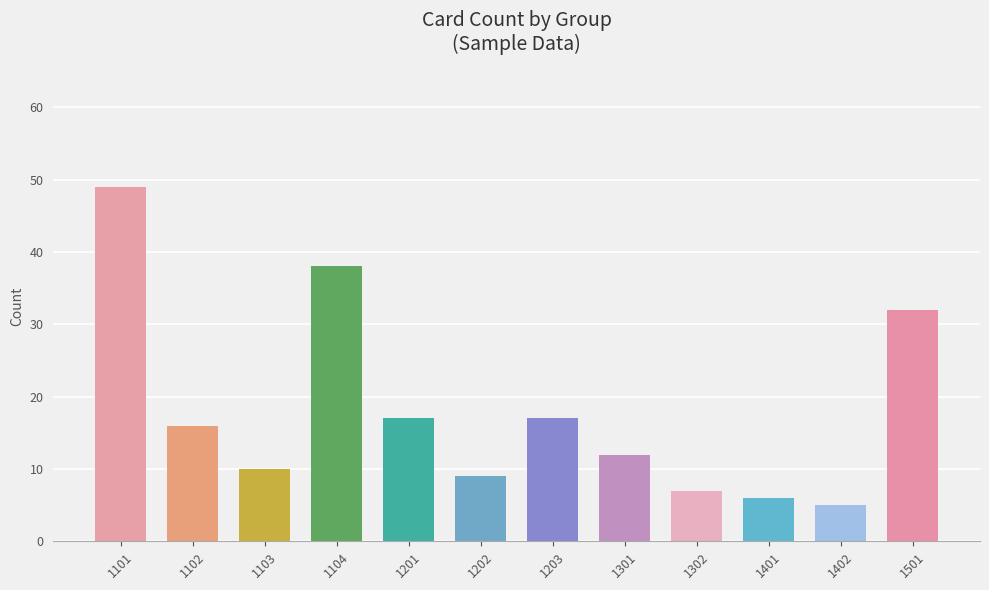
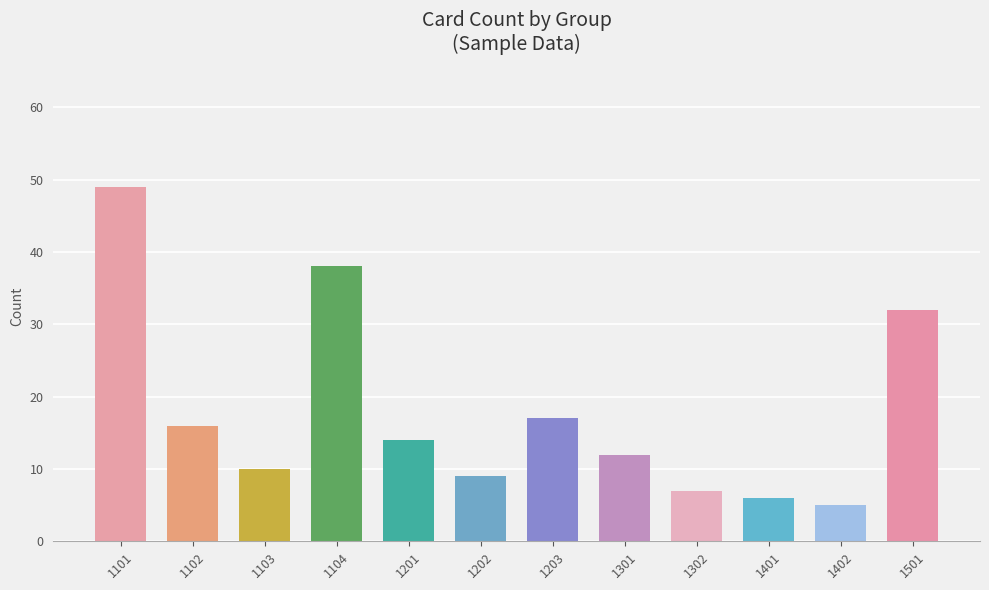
  {
    "1101": 49,
    "1102": 16,
    "1103": 10,
    "1104": 38,
-   "1201": 17,
+   "1201": 14,
    "1202": 9,
    "1203": 17,
    "1301": 12,
    "1302": 7,
    "1401": 6,
    "1402": 5,
    "1501": 32
  }
